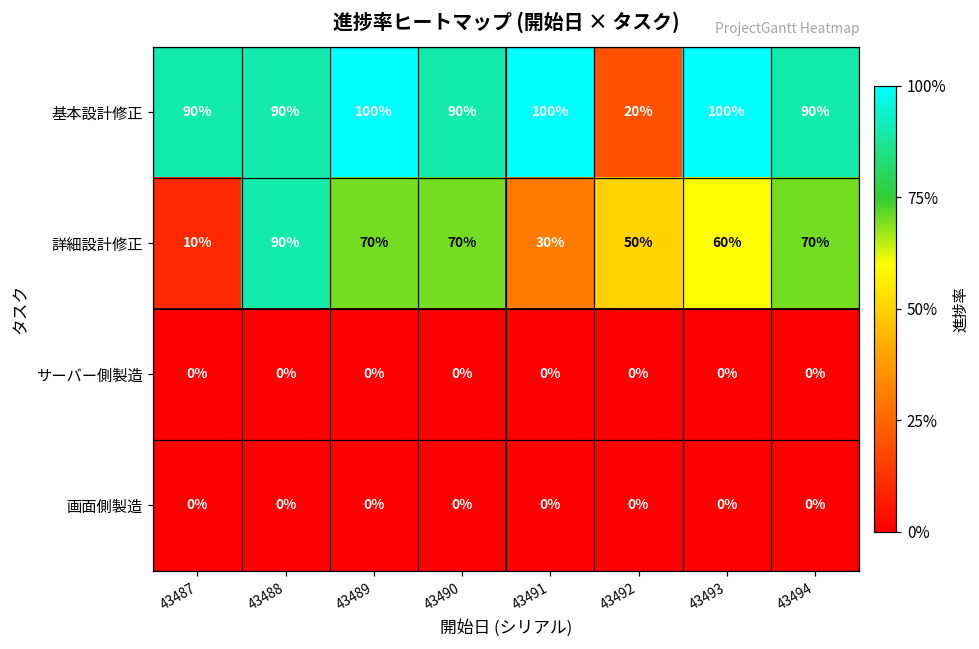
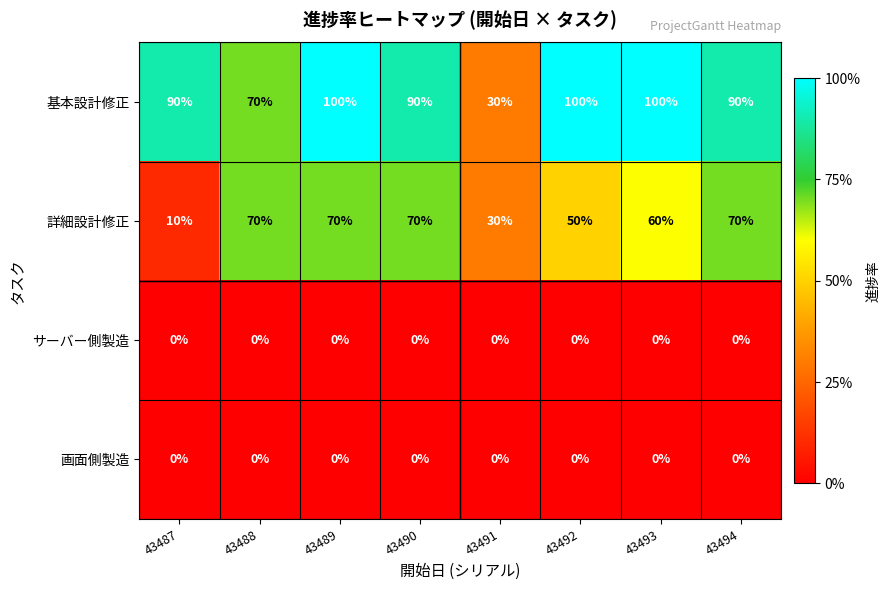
  {
    "基本設計修正": {
      "43487": "90%",
-     "43488": "90%",
+     "43488": "70%",
      "43489": "100%",
      "43490": "90%",
-     "43491": "100%",
-     "43492": "20%",
+     "43491": "30%",
+     "43492": "100%",
      "43493": "100%",
      "43494": "90%"
    },
    "詳細設計修正": {
      "43487": "10%",
-     "43488": "90%",
+     "43488": "70%",
      "43489": "70%",
      "43490": "70%",
      "43491": "30%",
      "43492": "50%",
      "43493": "60%",
      "43494": "70%"
    },
    "サーバー側製造": {
      "43487": "0%",
      "43488": "0%",
      "43489": "0%",
      "43490": "0%",
      "43491": "0%",
      "43492": "0%",
      "43493": "0%",
      "43494": "0%"
    },
    "画面側製造": {
      "43487": "0%",
      "43488": "0%",
      "43489": "0%",
      "43490": "0%",
      "43491": "0%",
      "43492": "0%",
      "43493": "0%",
      "43494": "0%"
    }
  }
